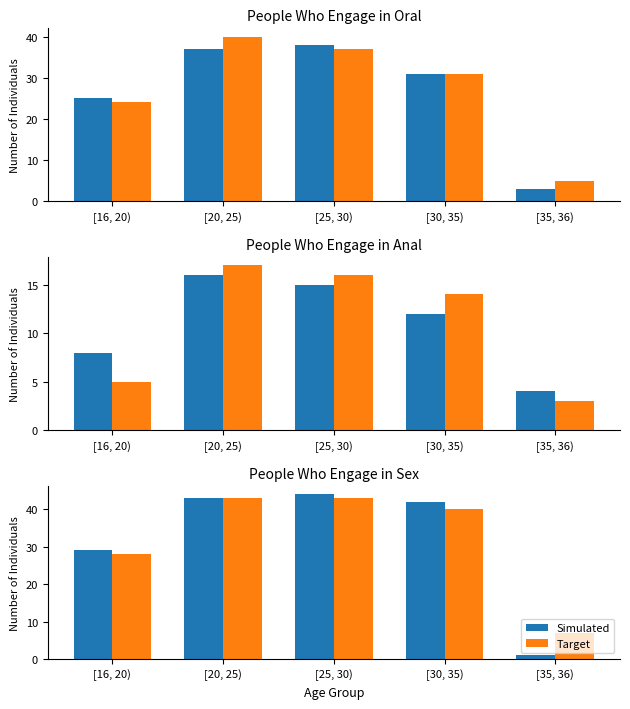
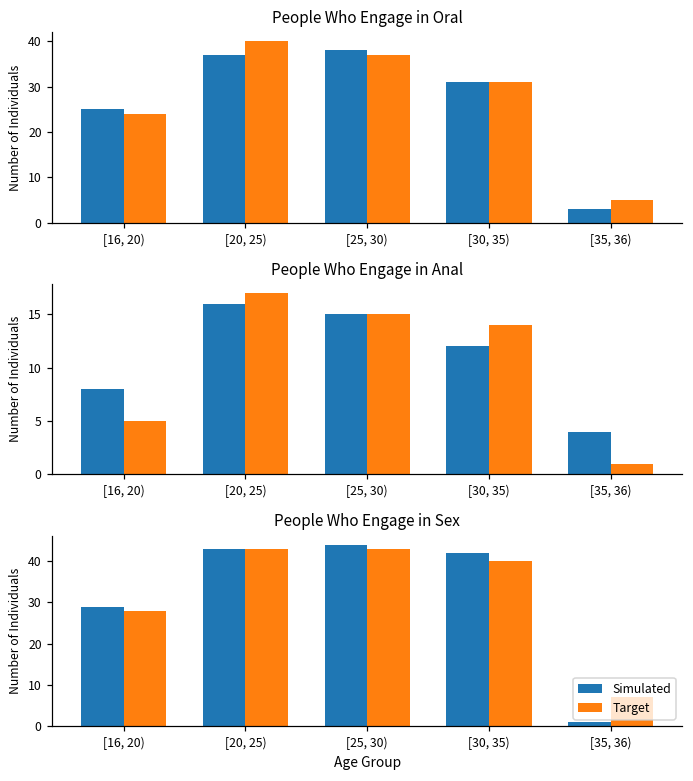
  {
    "People Who Engage in Oral": {
      "Simulated": {
        "[16, 20)": 25,
        "[20, 25)": 37,
        "[25, 30)": 38,
        "[30, 35)": 31,
        "[35, 36)": 3
      },
      "Target": {
        "[16, 20)": 24,
        "[20, 25)": 40,
        "[25, 30)": 37,
        "[30, 35)": 31,
        "[35, 36)": 5
      }
    },
    "People Who Engage in Anal": {
      "Simulated": {
        "[16, 20)": 8,
        "[20, 25)": 16,
        "[25, 30)": 15,
        "[30, 35)": 12,
        "[35, 36)": 4
      },
      "Target": {
        "[16, 20)": 5,
        "[20, 25)": 17,
-       "[25, 30)": 16,
+       "[25, 30)": 15,
        "[30, 35)": 14,
-       "[35, 36)": 3
+       "[35, 36)": 1
      }
    },
    "People Who Engage in Sex": {
      "Simulated": {
        "[16, 20)": 29,
        "[20, 25)": 43,
        "[25, 30)": 44,
        "[30, 35)": 42,
        "[35, 36)": 1
      },
      "Target": {
        "[16, 20)": 28,
        "[20, 25)": 43,
        "[25, 30)": 43,
        "[30, 35)": 40
      }
    }
  }
